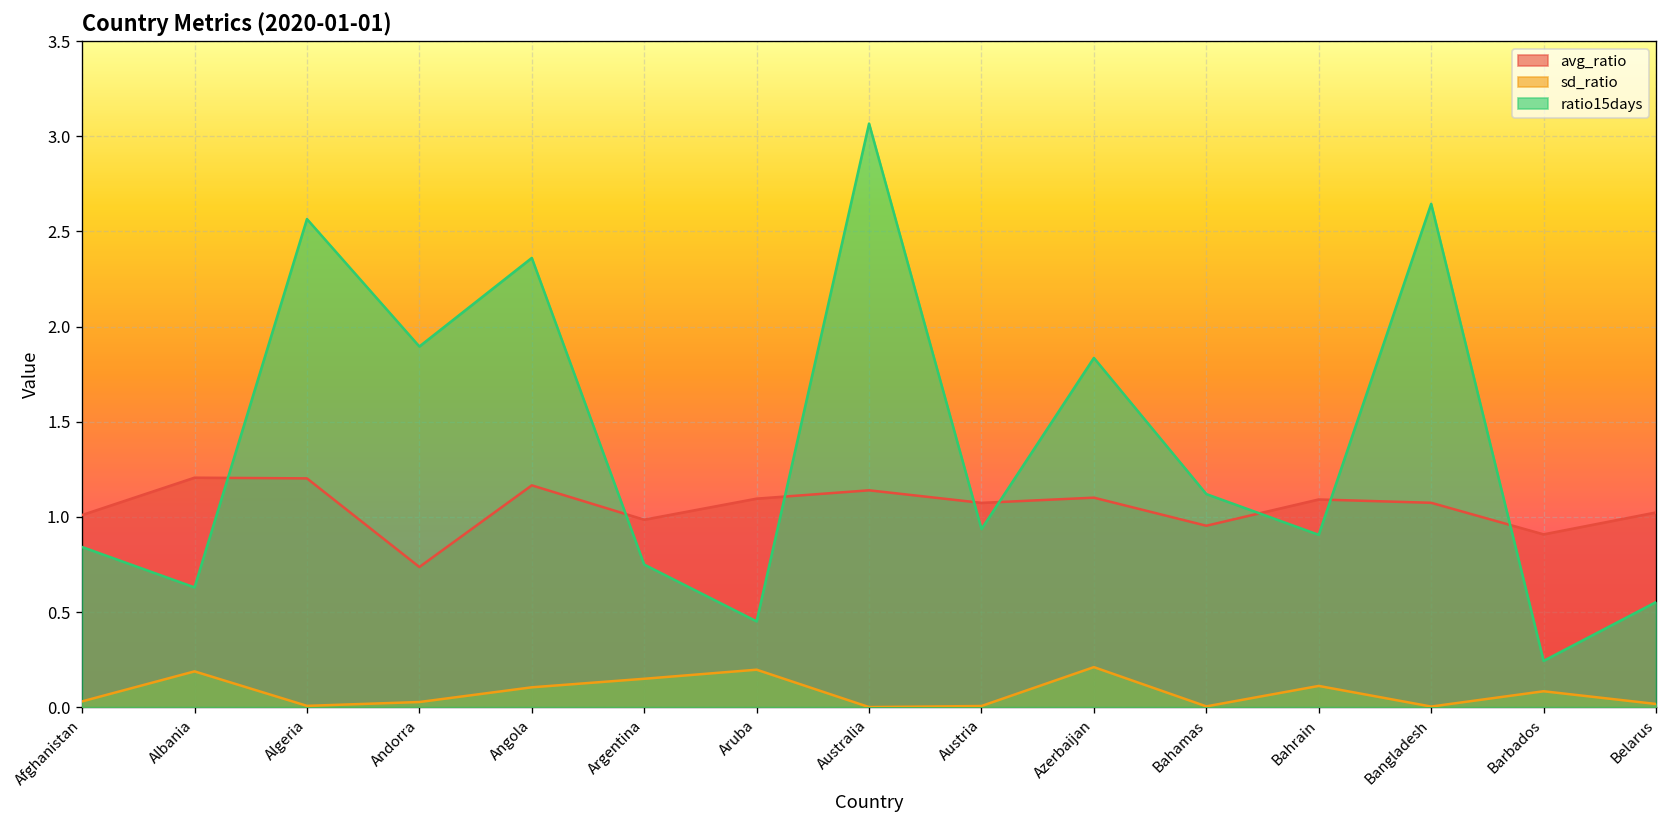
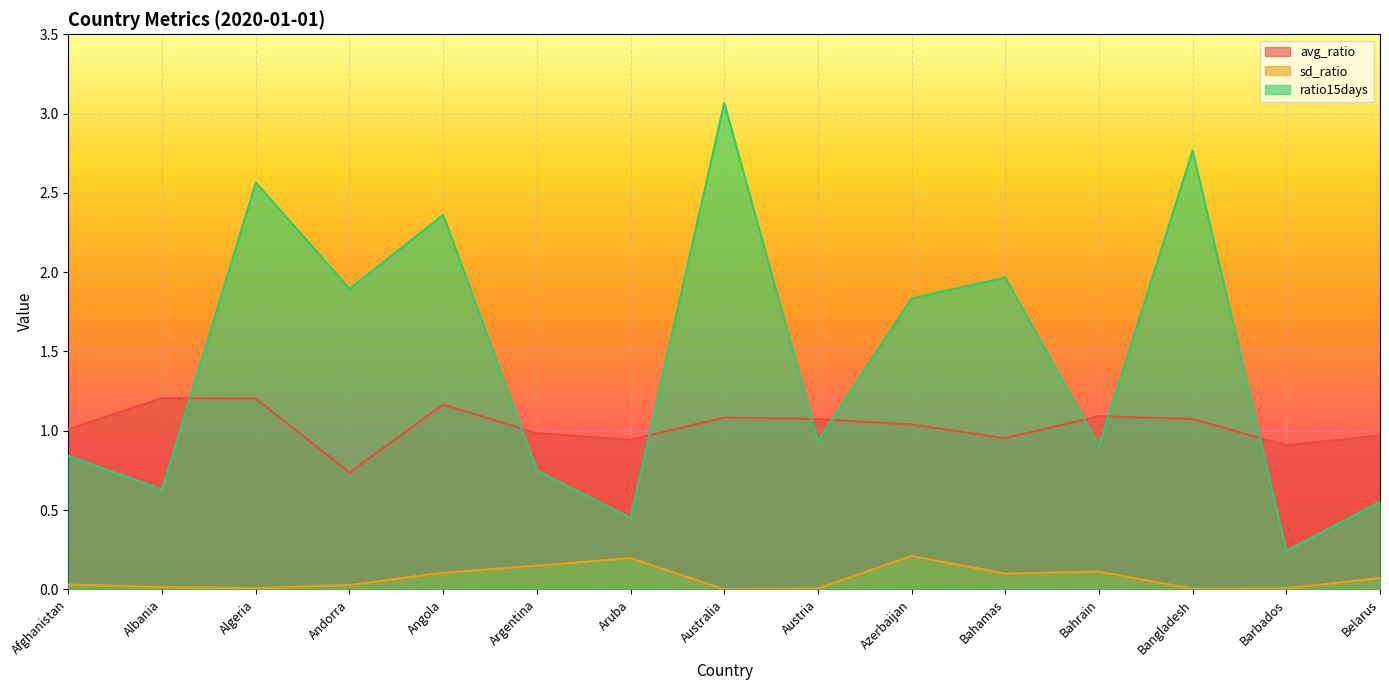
  {
    "avg_ratio": {
      "Afghanistan": 1.01,
      "Albania": 1.21,
      "Algeria": 1.20,
      "Andorra": 0.74,
      "Angola": 1.17,
      "Argentina": 0.99,
-     "Aruba": 1.10,
-     "Australia": 1.14,
+     "Aruba": 0.94,
+     "Australia": 1.08,
      "Austria": 1.07,
-     "Azerbaijan": 1.10,
+     "Azerbaijan": 1.04,
      "Bahamas": 0.95,
      "Bahrain": 1.09,
      "Bangladesh": 1.07,
      "Barbados": 0.91,
-     "Belarus": 1.02
+     "Belarus": 0.97
    },
    "sd_ratio": {
      "Afghanistan": 0.03,
-     "Albania": 0.19,
+     "Albania": 0.01,
      "Algeria": 0.01,
      "Andorra": 0.03,
      "Angola": 0.10,
      "Argentina": 0.15,
      "Aruba": 0.20,
      "Australia": 0.00,
      "Austria": 0.01,
      "Azerbaijan": 0.21,
-     "Bahamas": 0.00,
+     "Bahamas": 0.10,
      "Bahrain": 0.11,
      "Bangladesh": 0.00,
-     "Barbados": 0.08,
-     "Belarus": 0.02
+     "Barbados": 0.01,
+     "Belarus": 0.07
    },
    "ratio15days": {
      "Afghanistan": 0.84,
      "Albania": 0.63,
      "Algeria": 2.57,
      "Andorra": 1.90,
      "Angola": 2.36,
      "Argentina": 0.75,
      "Aruba": 0.45,
      "Australia": 3.07,
      "Austria": 0.94,
      "Azerbaijan": 1.84,
-     "Bahamas": 1.12,
+     "Bahamas": 1.97,
      "Bahrain": 0.91,
-     "Bangladesh": 2.65,
+     "Bangladesh": 2.77,
      "Barbados": 0.24,
      "Belarus": 0.55
    }
  }
